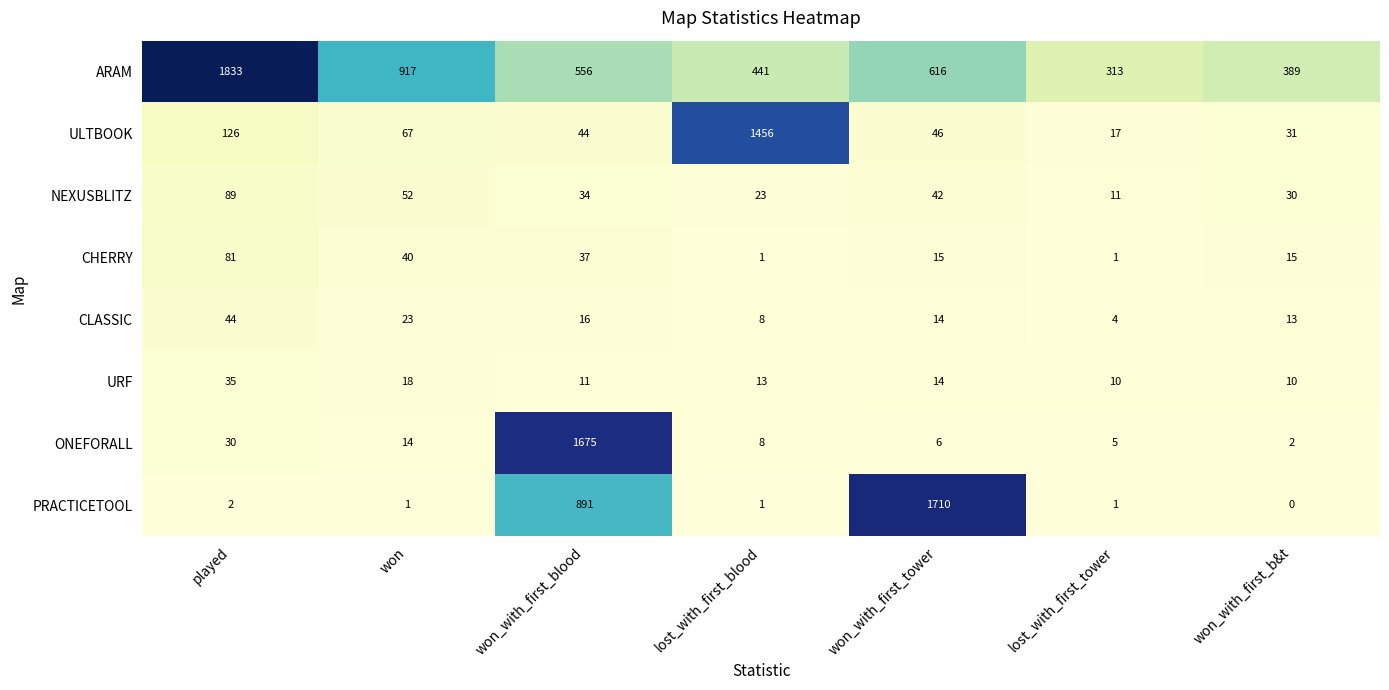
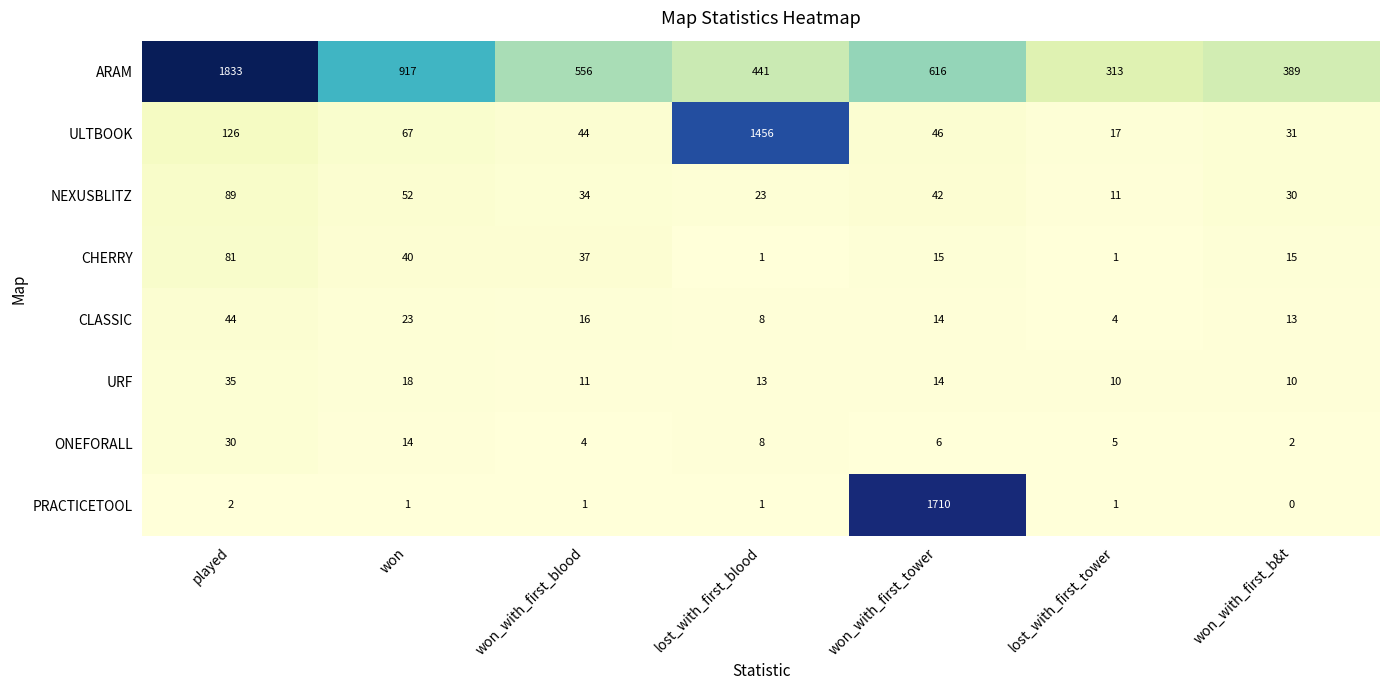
  {
    "ARAM": {
      "played": 1833,
      "won": 917,
      "won_with_first_blood": 556,
      "lost_with_first_blood": 441,
      "won_with_first_tower": 616,
      "lost_with_first_tower": 313,
      "won_with_first_b&t": 389
    },
    "ULTBOOK": {
      "played": 126,
      "won": 67,
      "won_with_first_blood": 44,
      "lost_with_first_blood": 1456,
      "won_with_first_tower": 46,
      "lost_with_first_tower": 17,
      "won_with_first_b&t": 31
    },
    "NEXUSBLITZ": {
      "played": 89,
      "won": 52,
      "won_with_first_blood": 34,
      "lost_with_first_blood": 23,
      "won_with_first_tower": 42,
      "lost_with_first_tower": 11,
      "won_with_first_b&t": 30
    },
    "CHERRY": {
      "played": 81,
      "won": 40,
      "won_with_first_blood": 37,
      "lost_with_first_blood": 1,
      "won_with_first_tower": 15,
      "lost_with_first_tower": 1,
      "won_with_first_b&t": 15
    },
    "CLASSIC": {
      "played": 44,
      "won": 23,
      "won_with_first_blood": 16,
      "lost_with_first_blood": 8,
      "won_with_first_tower": 14,
      "lost_with_first_tower": 4,
      "won_with_first_b&t": 13
    },
    "URF": {
      "played": 35,
      "won": 18,
      "won_with_first_blood": 11,
      "lost_with_first_blood": 13,
      "won_with_first_tower": 14,
      "lost_with_first_tower": 10,
      "won_with_first_b&t": 10
    },
    "ONEFORALL": {
      "played": 30,
      "won": 14,
-     "won_with_first_blood": 1675,
+     "won_with_first_blood": 4,
      "lost_with_first_blood": 8,
      "won_with_first_tower": 6,
      "lost_with_first_tower": 5,
      "won_with_first_b&t": 2
    },
    "PRACTICETOOL": {
      "played": 2,
      "won": 1,
-     "won_with_first_blood": 891,
+     "won_with_first_blood": 1,
      "lost_with_first_blood": 1,
      "won_with_first_tower": 1710,
      "lost_with_first_tower": 1,
      "won_with_first_b&t": 0
    }
  }
